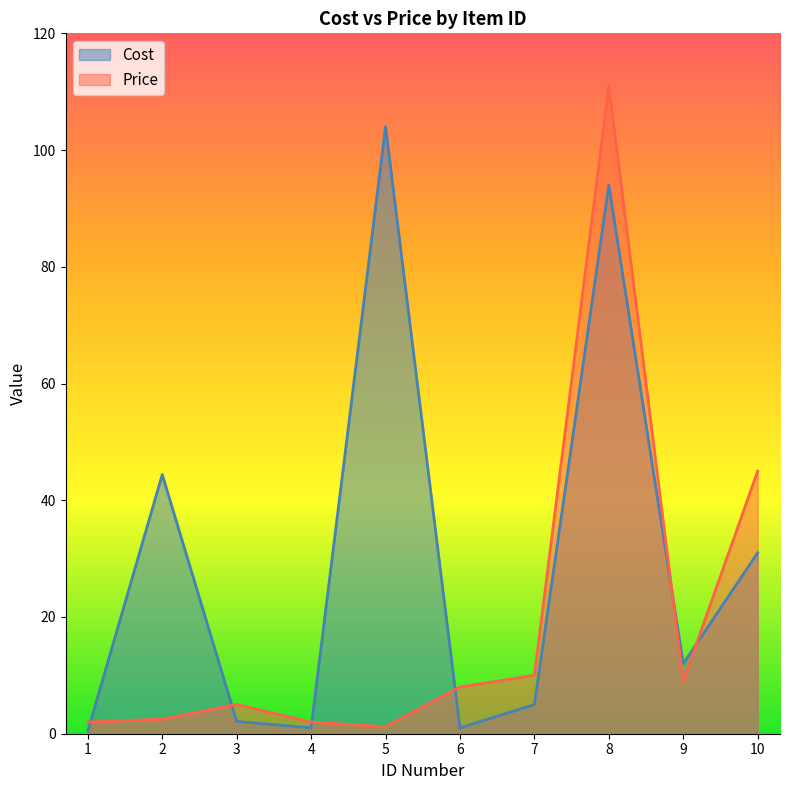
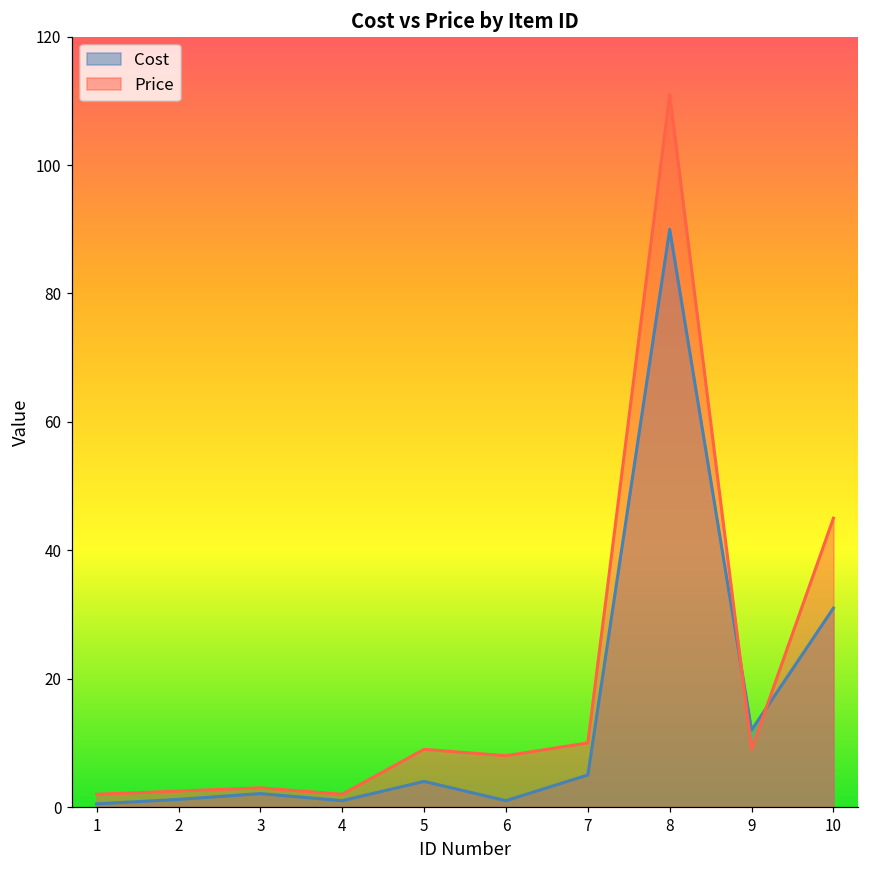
  {
    "Cost": {
      "1": 1,
-     "2": 44,
+     "2": 1,
      "3": 2,
      "4": 1,
-     "5": 104,
+     "5": 4,
      "6": 1,
      "7": 5,
-     "8": 94,
+     "8": 90,
      "9": 12,
      "10": 31
    },
    "Price": {
      "1": 2,
      "2": 3,
-     "3": 5,
+     "3": 3,
      "4": 2,
-     "5": 1,
+     "5": 9,
      "6": 8,
      "7": 10,
      "8": 111,
      "9": 9,
      "10": 45
    }
  }
